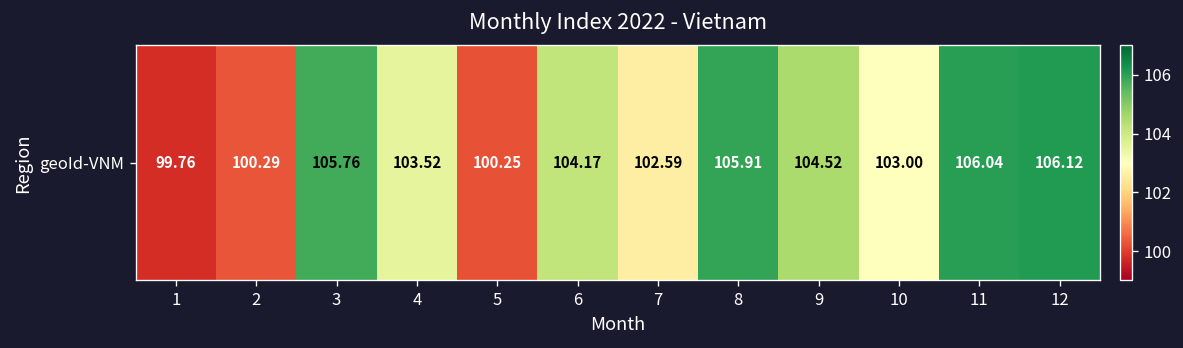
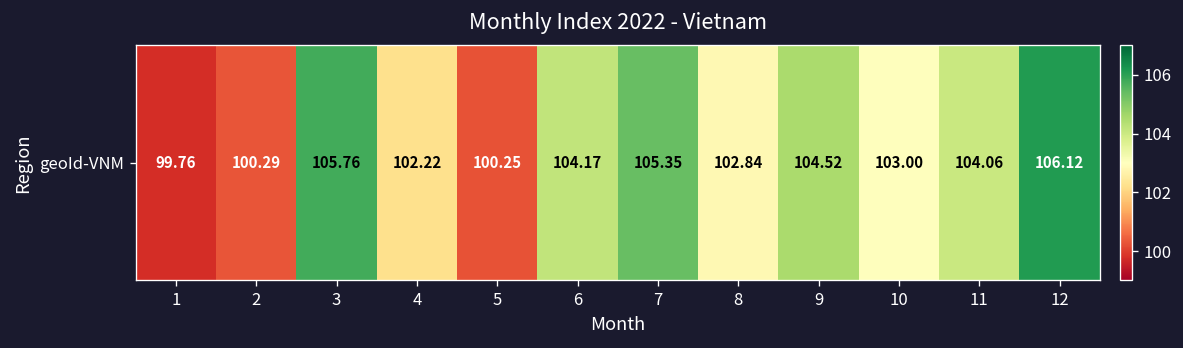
  {
    "geoId-VNM": {
      "1": 99.76,
      "2": 100.29,
      "3": 105.76,
-     "4": 103.52,
+     "4": 102.22,
      "5": 100.25,
      "6": 104.17,
-     "7": 102.59,
-     "8": 105.91,
+     "7": 105.35,
+     "8": 102.84,
      "9": 104.52,
      "10": 103.00,
-     "11": 106.04,
+     "11": 104.06,
      "12": 106.12
    }
  }
